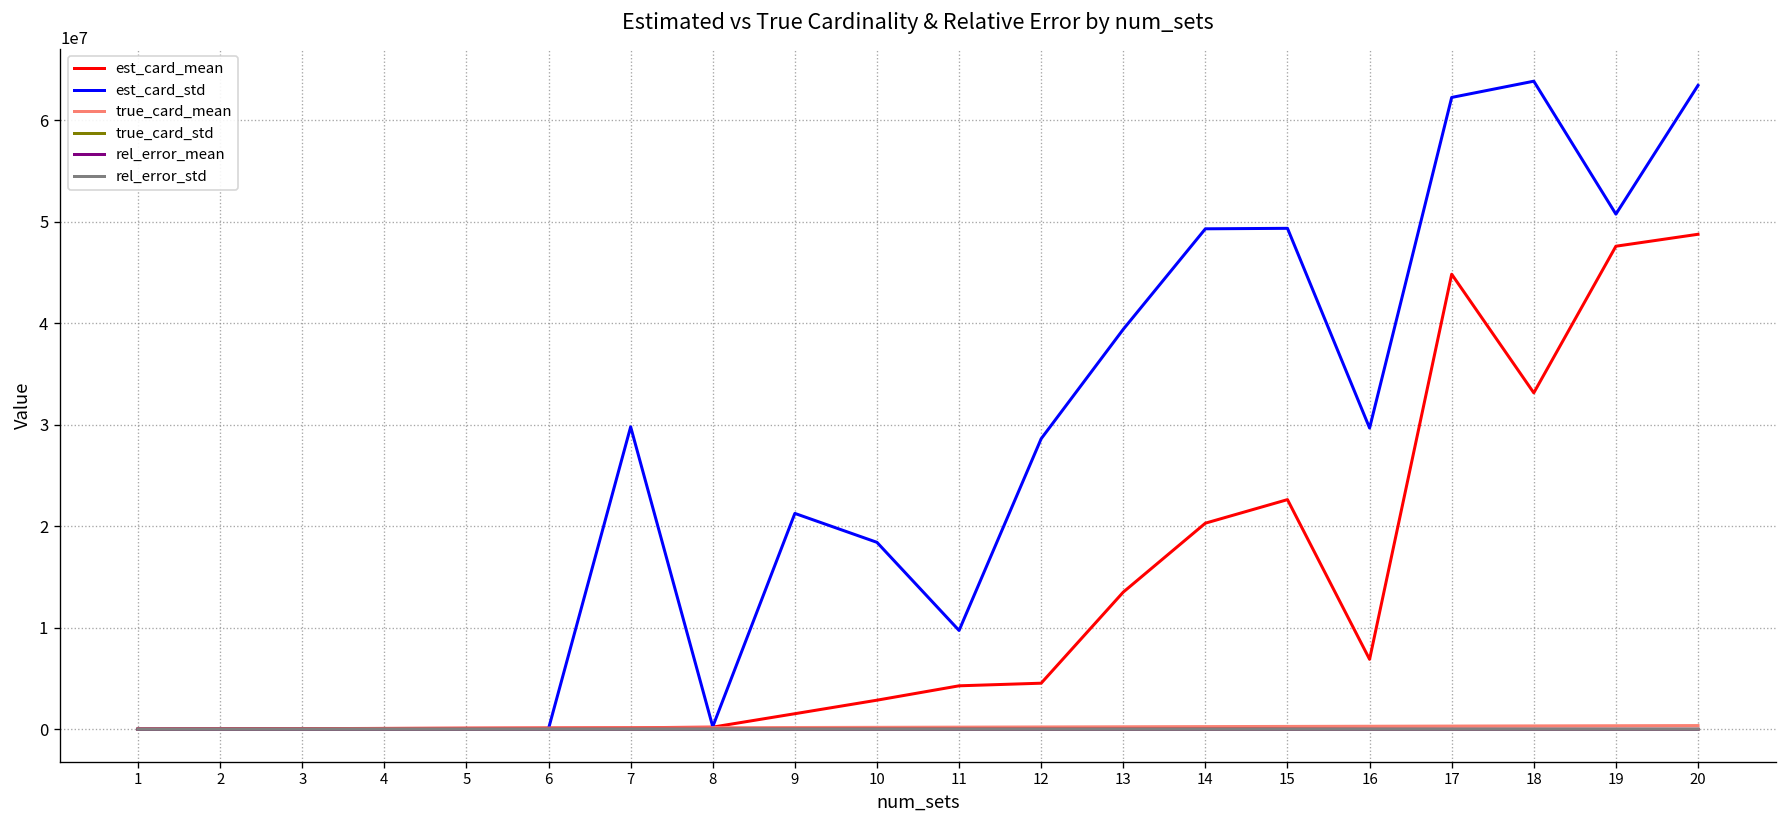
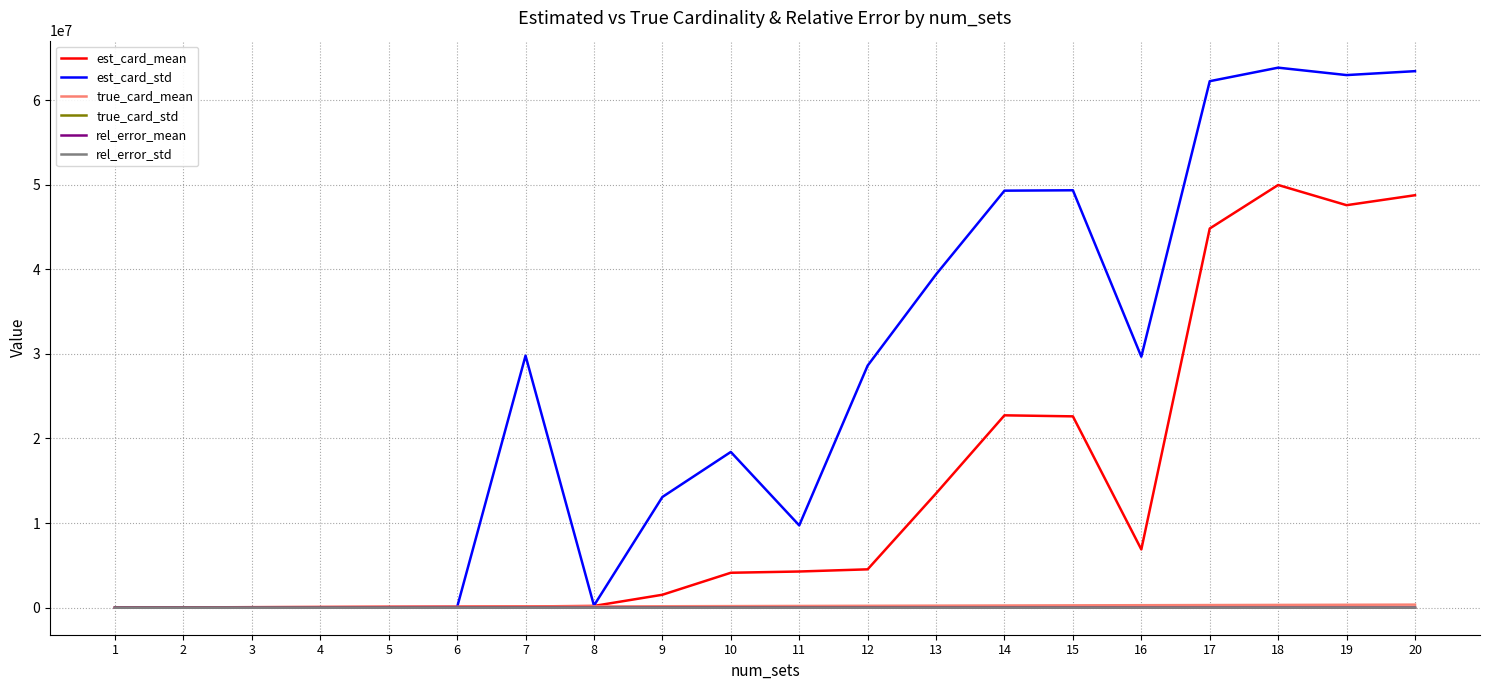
  {
    "est_card_mean": {
      "9": 2000000,
-     "10": 3000000,
+     "10": 4000000,
      "11": 4000000,
      "12": 5000000,
      "13": 14000000,
-     "14": 20000000,
+     "14": 23000000,
      "15": 23000000,
      "16": 7000000,
      "17": 45000000,
-     "18": 33000000,
+     "18": 50000000,
      "19": 48000000,
      "20": 49000000
    },
    "est_card_std": {
      "7": 30000000,
-     "9": 21000000,
+     "9": 13000000,
      "10": 18000000,
      "11": 10000000,
      "12": 29000000,
      "13": 39000000,
      "14": 49000000,
      "15": 49000000,
      "16": 30000000,
      "17": 62000000,
      "18": 64000000,
-     "19": 51000000,
+     "19": 63000000,
      "20": 63000000
    },
    "true_card_mean": {
      "17": 0,
      "18": 0,
      "19": 0,
      "20": 0
    },
    "rel_error_std": {
      "17": 0,
      "18": 0,
      "19": 0,
      "20": 0
    }
  }
